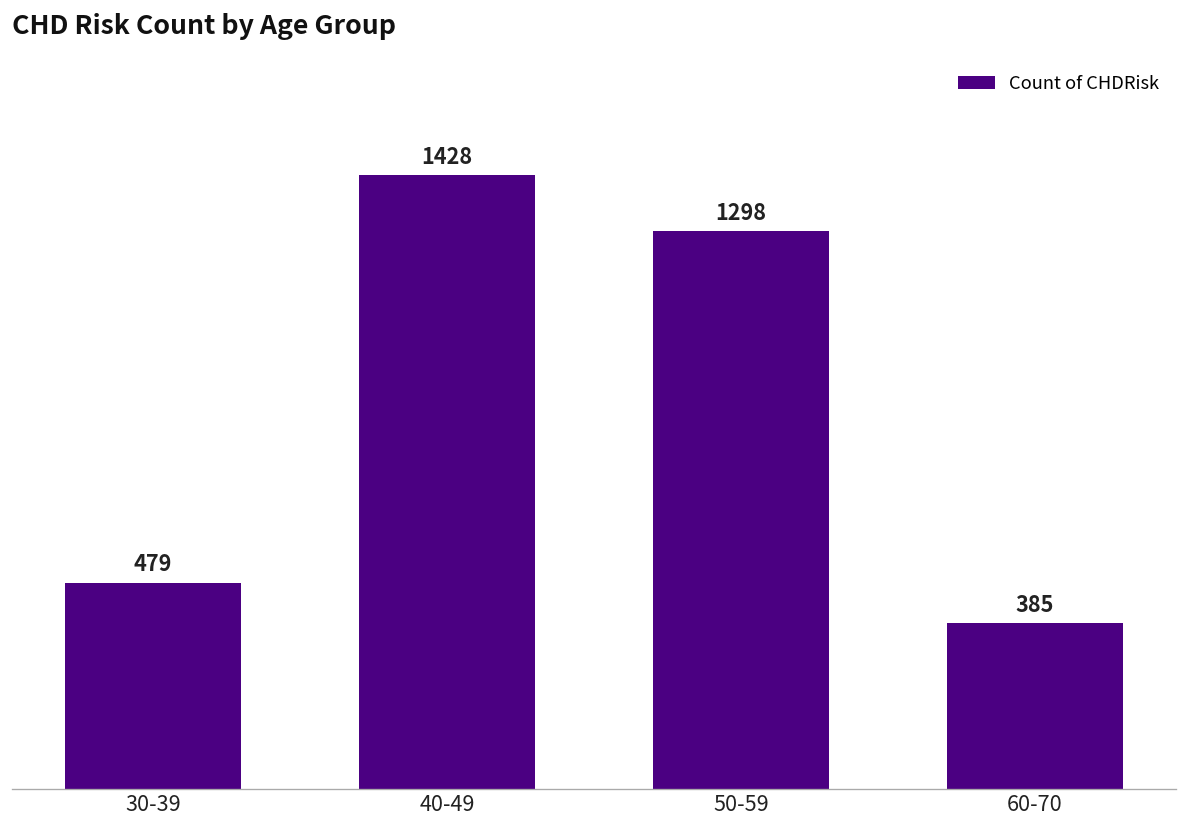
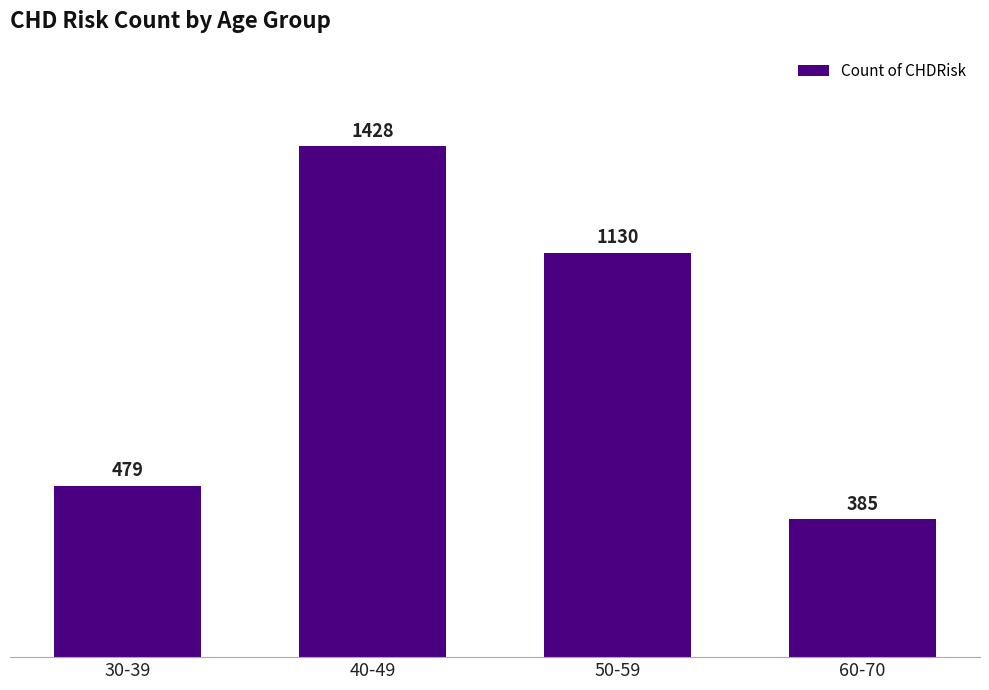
  {
    "30-39": 479,
    "40-49": 1428,
-   "50-59": 1298,
+   "50-59": 1130,
    "60-70": 385
  }
